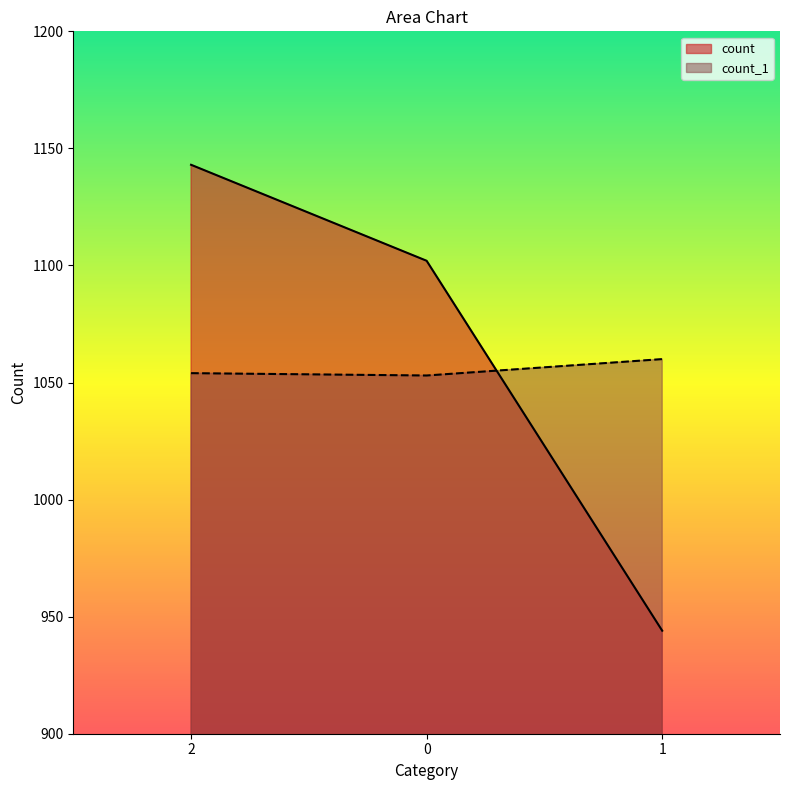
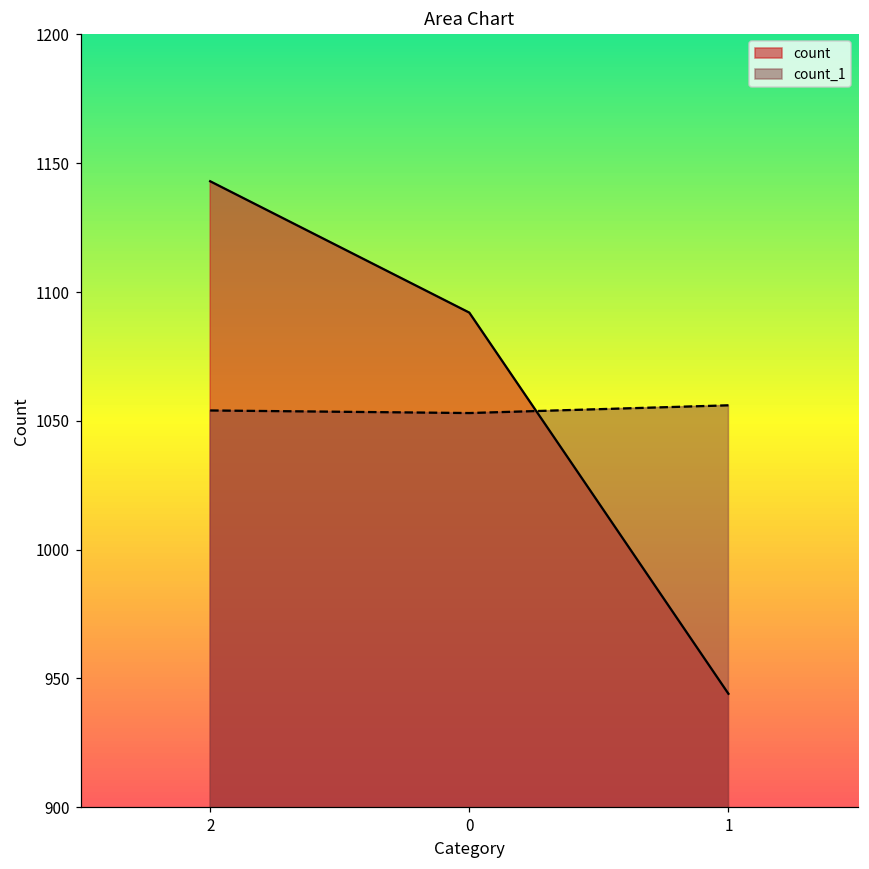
  {
    "count": {
      "2": 1143,
-     "0": 1102,
+     "0": 1092,
      "1": 944
    },
    "count_1": {
      "2": 1054,
      "0": 1053,
-     "1": 1060
+     "1": 1056
    }
  }
